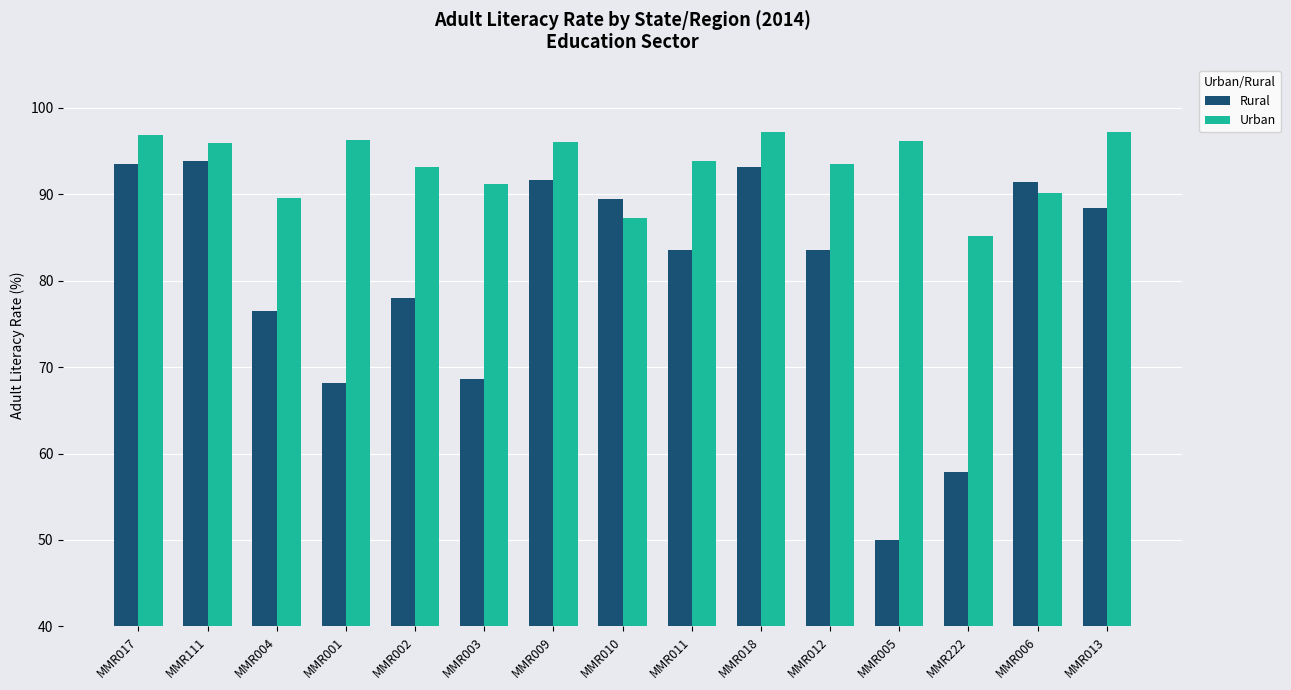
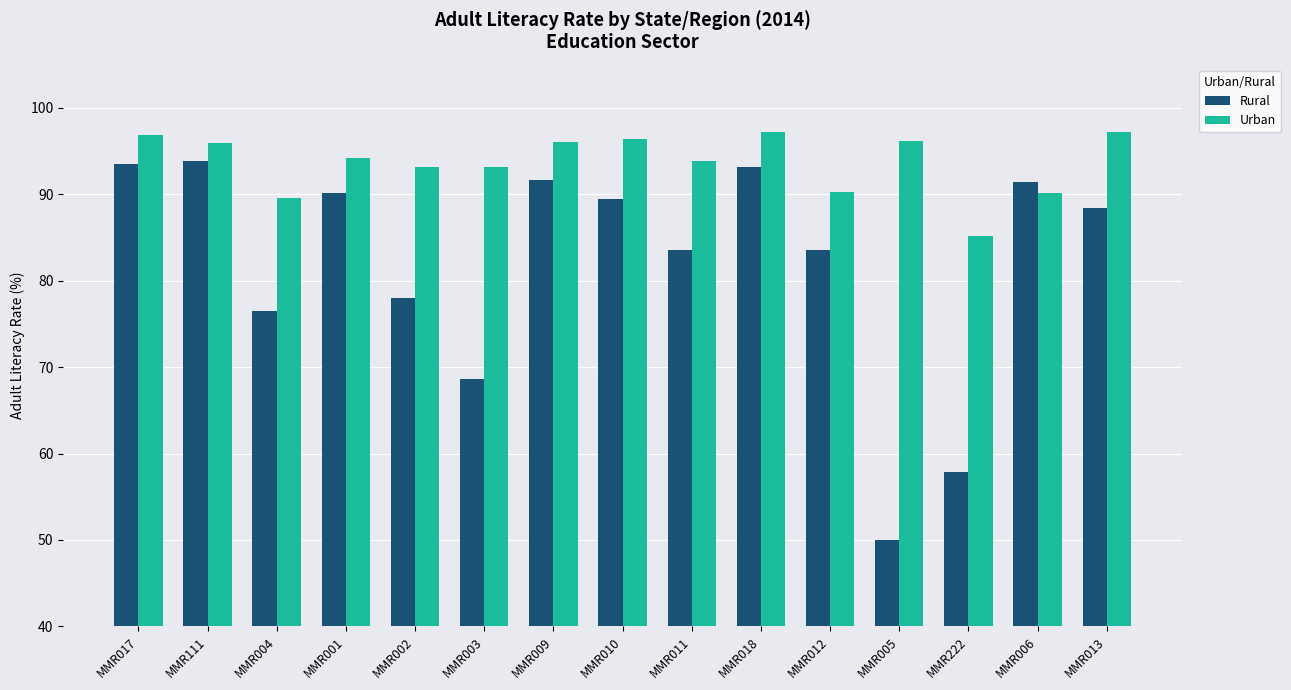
  {
    "Rural": {
      "MMR017": 94,
      "MMR111": 94,
      "MMR004": 77,
-     "MMR001": 68,
+     "MMR001": 90,
      "MMR002": 78,
      "MMR003": 69,
      "MMR009": 92,
      "MMR010": 90,
      "MMR011": 84,
      "MMR018": 93,
      "MMR012": 84,
      "MMR005": 50,
      "MMR222": 58,
      "MMR006": 91,
      "MMR013": 88
    },
    "Urban": {
      "MMR017": 97,
      "MMR111": 96,
      "MMR004": 90,
-     "MMR001": 96,
+     "MMR001": 94,
      "MMR002": 93,
-     "MMR003": 91,
+     "MMR003": 93,
      "MMR009": 96,
-     "MMR010": 87,
+     "MMR010": 96,
      "MMR011": 94,
      "MMR018": 97,
-     "MMR012": 94,
+     "MMR012": 90,
      "MMR005": 96,
      "MMR222": 85,
      "MMR006": 90,
      "MMR013": 97
    }
  }
